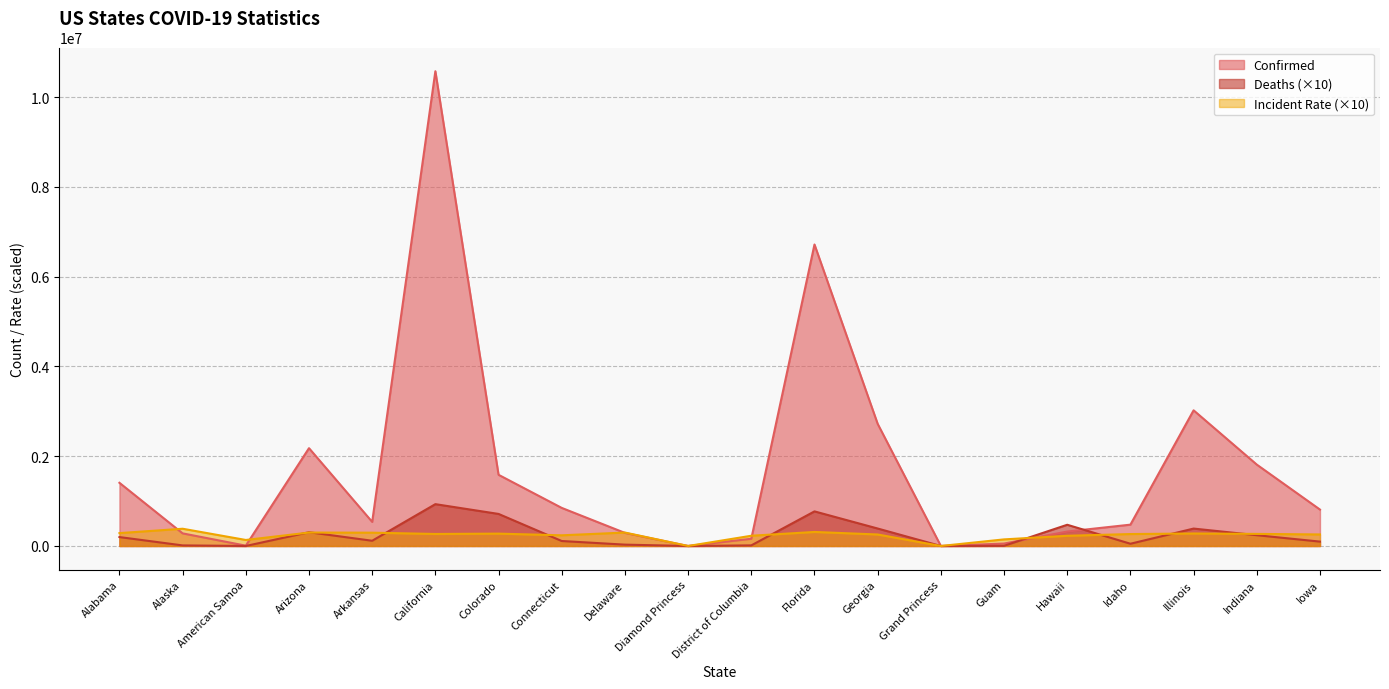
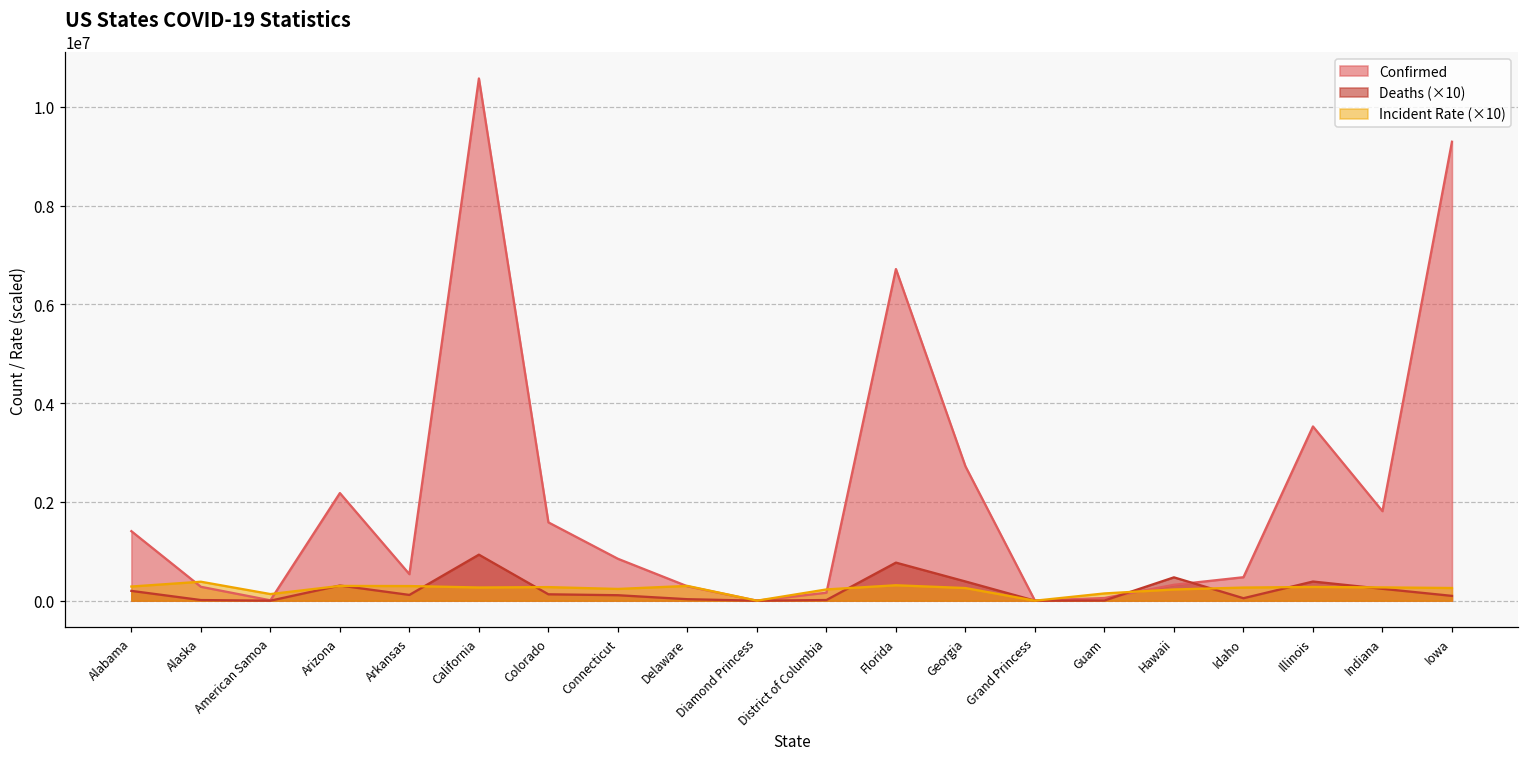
  {
    "Confirmed": {
      "Alabama": 1400000,
      "Alaska": 300000,
      "Arizona": 2200000,
      "Arkansas": 500000,
      "California": 10600000,
      "Colorado": 1600000,
      "Connecticut": 800000,
      "District of Columbia": 200000,
      "Florida": 6700000,
      "Georgia": 2700000,
      "Hawaii": 300000,
      "Idaho": 500000,
-     "Illinois": 3000000,
+     "Illinois": 3500000,
      "Indiana": 1800000,
-     "Iowa": 800000
+     "Iowa": 9300000
    },
    "Deaths (×10)": {
      "Alabama": 200000,
      "Alaska": 0,
      "Arkansas": 100000,
      "California": 900000,
-     "Colorado": 700000,
+     "Colorado": 100000,
      "Connecticut": 100000,
      "Delaware": 0,
      "District of Columbia": 0,
      "Florida": 800000,
      "Georgia": 400000,
      "Hawaii": 500000,
      "Idaho": 100000,
      "Illinois": 400000,
      "Iowa": 100000
    },
    "Incident Rate (×10)": {
      "Alabama": 300000,
      "Alaska": 400000,
      "American Samoa": 100000,
      "Arkansas": 300000,
      "California": 300000,
      "Colorado": 300000,
      "Connecticut": 200000,
      "District of Columbia": 200000,
      "Florida": 300000,
      "Georgia": 300000,
      "Guam": 100000,
      "Hawaii": 200000,
      "Idaho": 300000,
      "Illinois": 300000,
      "Iowa": 300000
    }
  }
